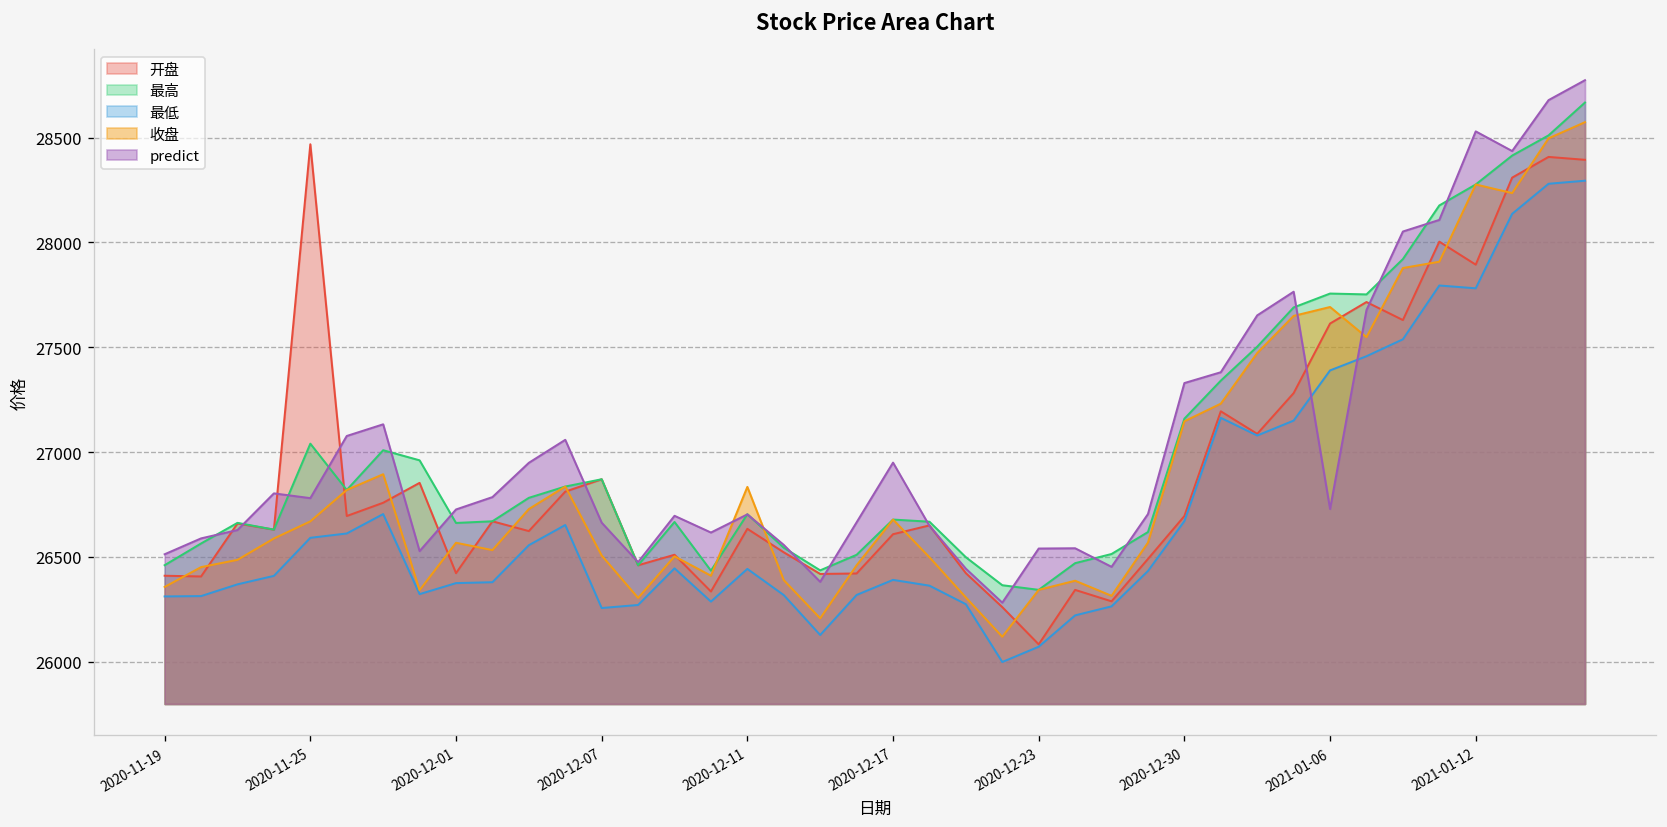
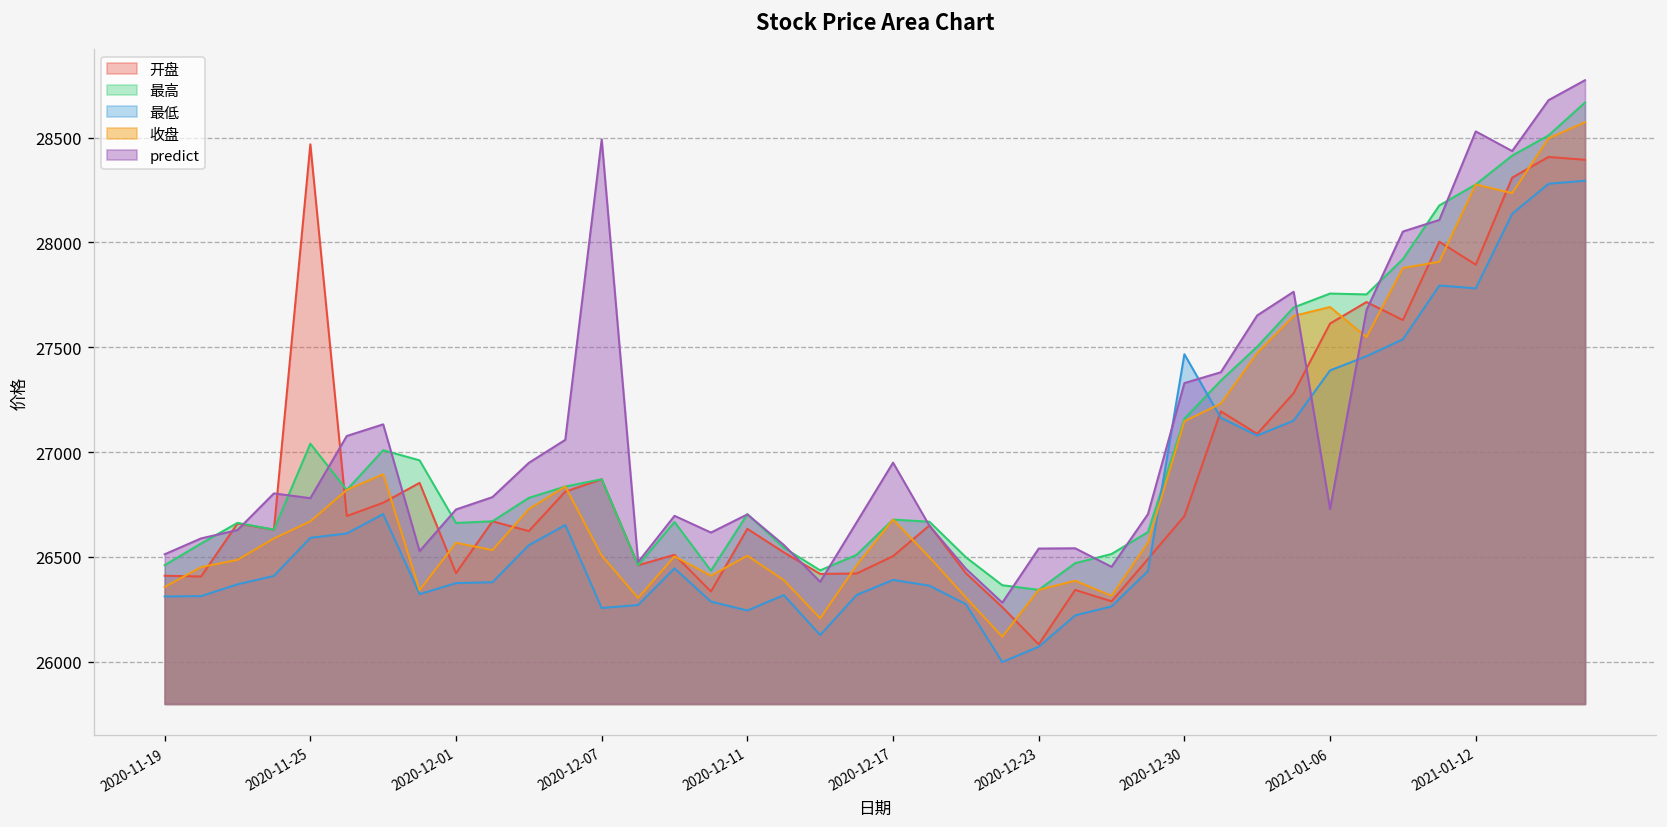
  {
    "开盘": {
      "2020-11-19": 26410,
      "2020-11-25": 28470,
      "2020-12-01": 26420,
      "2020-12-11": 26630,
-     "2020-12-17": 26610,
+     "2020-12-17": 26500,
      "2020-12-30": 26700,
      "2021-01-06": 27610,
      "2021-01-12": 27890
    },
    "最高": {
      "2020-11-19": 26460,
      "2020-11-25": 27040,
      "2020-12-01": 26660,
      "2021-01-06": 27760
    },
    "最低": {
      "2020-11-19": 26310,
      "2020-11-25": 26590,
      "2020-12-01": 26380,
      "2020-12-07": 26260,
-     "2020-12-11": 26440,
+     "2020-12-11": 26240,
      "2020-12-17": 26390,
-     "2020-12-30": 26670,
+     "2020-12-30": 27470,
      "2021-01-06": 27390,
      "2021-01-12": 27780
    },
    "收盘": {
      "2020-11-19": 26360,
      "2020-11-25": 26670,
      "2020-12-01": 26570,
      "2020-12-07": 26510,
-     "2020-12-11": 26830,
+     "2020-12-11": 26510,
      "2021-01-06": 27690
    },
    "predict": {
      "2020-11-19": 26510,
      "2020-11-25": 26780,
      "2020-12-01": 26730,
-     "2020-12-07": 26660,
+     "2020-12-07": 28490,
      "2020-12-17": 26950,
      "2020-12-23": 26540,
      "2020-12-30": 27330,
      "2021-01-06": 26730,
      "2021-01-12": 28530
    }
  }
